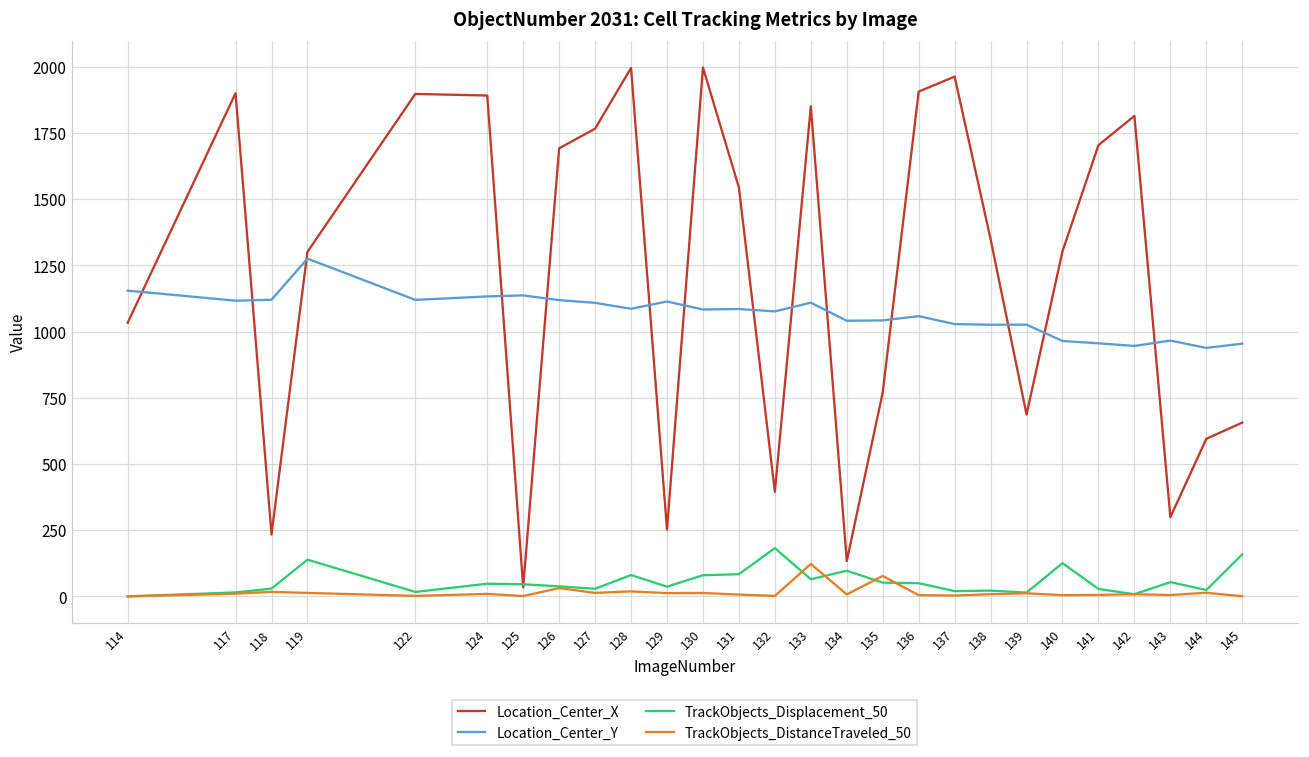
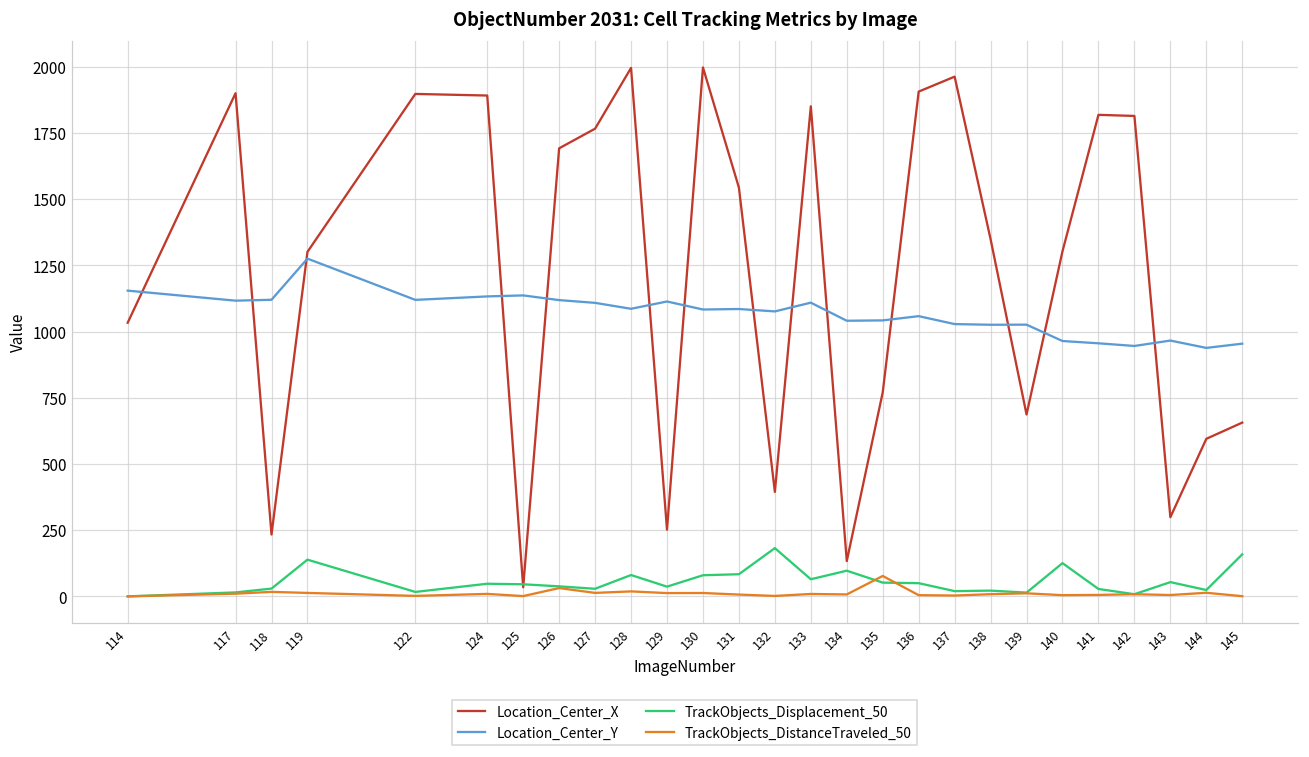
  {
    "Location_Center_X": {
      "114": 1030,
      "117": 1900,
      "118": 230,
      "119": 1300,
      "122": 1900,
      "124": 1890,
      "125": 30,
      "126": 1690,
      "127": 1770,
      "128": 2000,
      "129": 250,
      "130": 2000,
      "131": 1540,
      "132": 390,
      "133": 1850,
      "134": 130,
      "135": 770,
      "136": 1910,
      "137": 1960,
      "138": 1350,
      "139": 690,
      "140": 1300,
-     "141": 1700,
+     "141": 1820,
      "142": 1810,
      "143": 300,
      "144": 590,
      "145": 660
    },
    "Location_Center_Y": {
      "114": 1150,
      "117": 1120,
      "118": 1120,
      "119": 1280,
      "122": 1120,
      "124": 1130,
      "125": 1140,
      "126": 1120,
      "127": 1110,
      "128": 1090,
      "129": 1110,
      "130": 1080,
      "131": 1090,
      "132": 1080,
      "133": 1110,
      "134": 1040,
      "135": 1040,
      "136": 1060,
      "137": 1030,
      "138": 1030,
      "139": 1030,
      "140": 960,
      "141": 960,
      "142": 950,
      "143": 970,
      "144": 940,
      "145": 950
    },
    "TrackObjects_Displacement_50": {
      "118": 30,
      "119": 140,
      "122": 20,
      "124": 50,
      "125": 50,
      "127": 30,
      "128": 80,
      "129": 40,
      "130": 80,
      "131": 80,
      "132": 180,
      "133": 60,
      "134": 100,
      "135": 50,
      "136": 50,
      "137": 20,
      "138": 20,
      "140": 130,
      "141": 30,
      "143": 50,
      "145": 160
    },
    "TrackObjects_DistanceTraveled_50": {
      "118": 20,
      "119": 10,
      "122": 0,
      "124": 10,
      "125": 0,
      "127": 10,
      "128": 20,
      "129": 10,
      "130": 10,
      "131": 10,
      "132": 0,
-     "133": 120,
+     "133": 10,
      "134": 10,
      "135": 80,
      "136": 0,
      "137": 0,
      "138": 10,
      "140": 0,
      "141": 10,
      "143": 10,
      "145": 0
    }
  }
